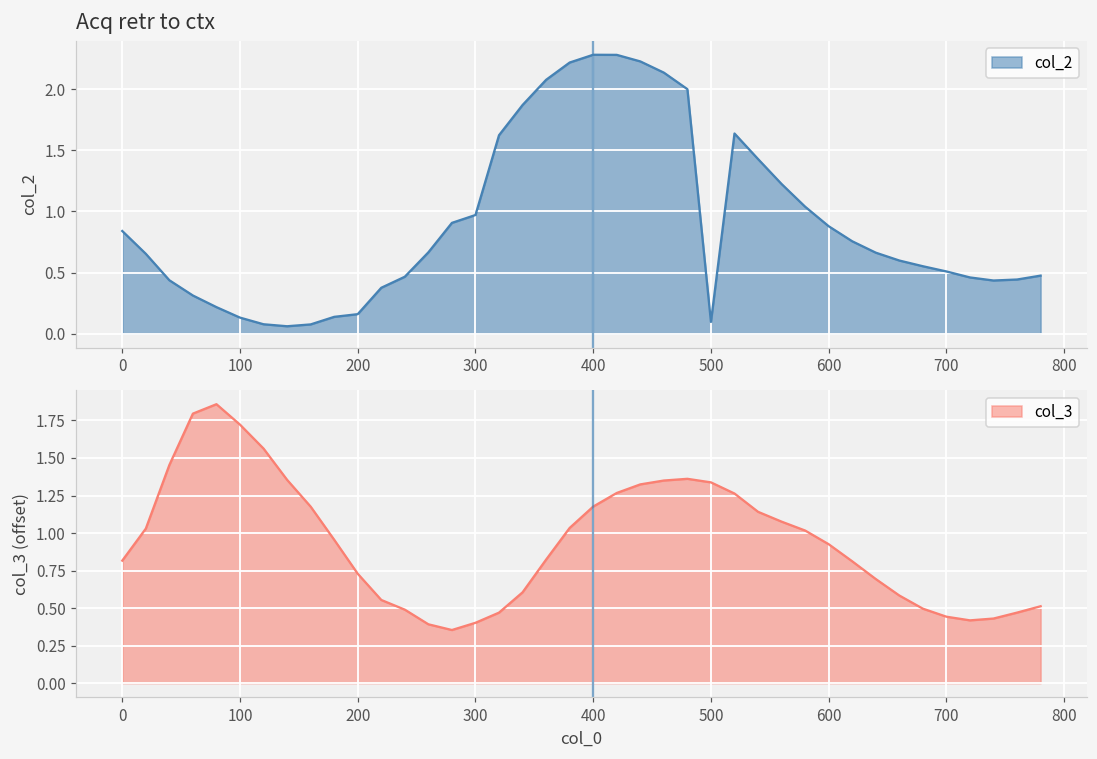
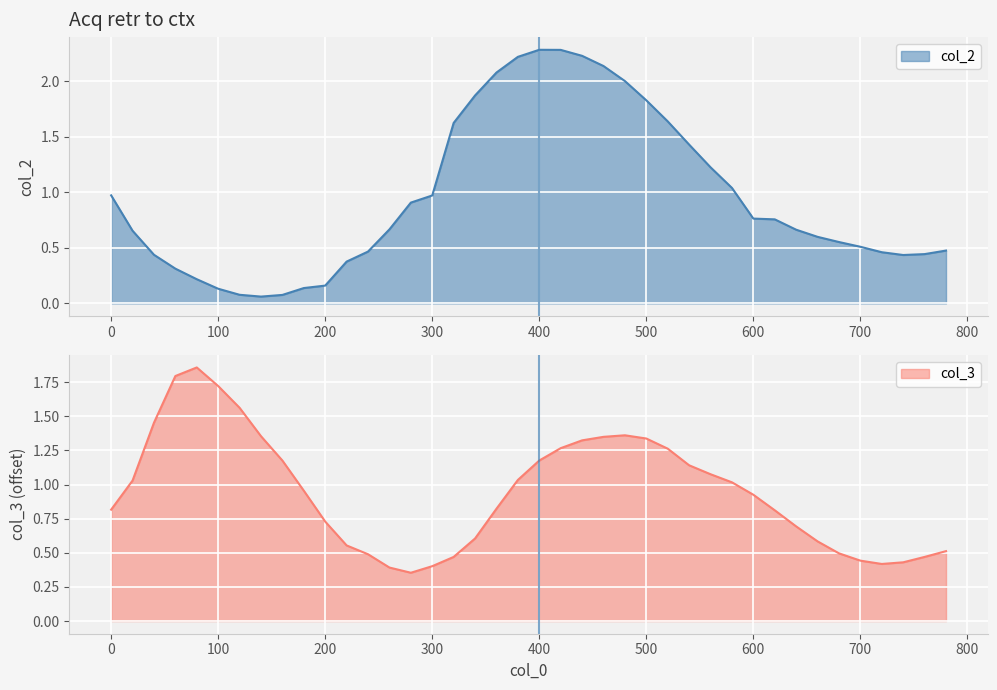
  {
    "Acq retr to ctx": {
-     "0": 0.84,
+     "0": 0.97,
      "100": 0.13,
      "200": 0.16,
      "300": 0.97,
      "400": 2.28,
-     "500": 0.10,
-     "600": 0.88,
+     "500": 1.83,
+     "600": 0.76,
      "700": 0.51
    }
  }
